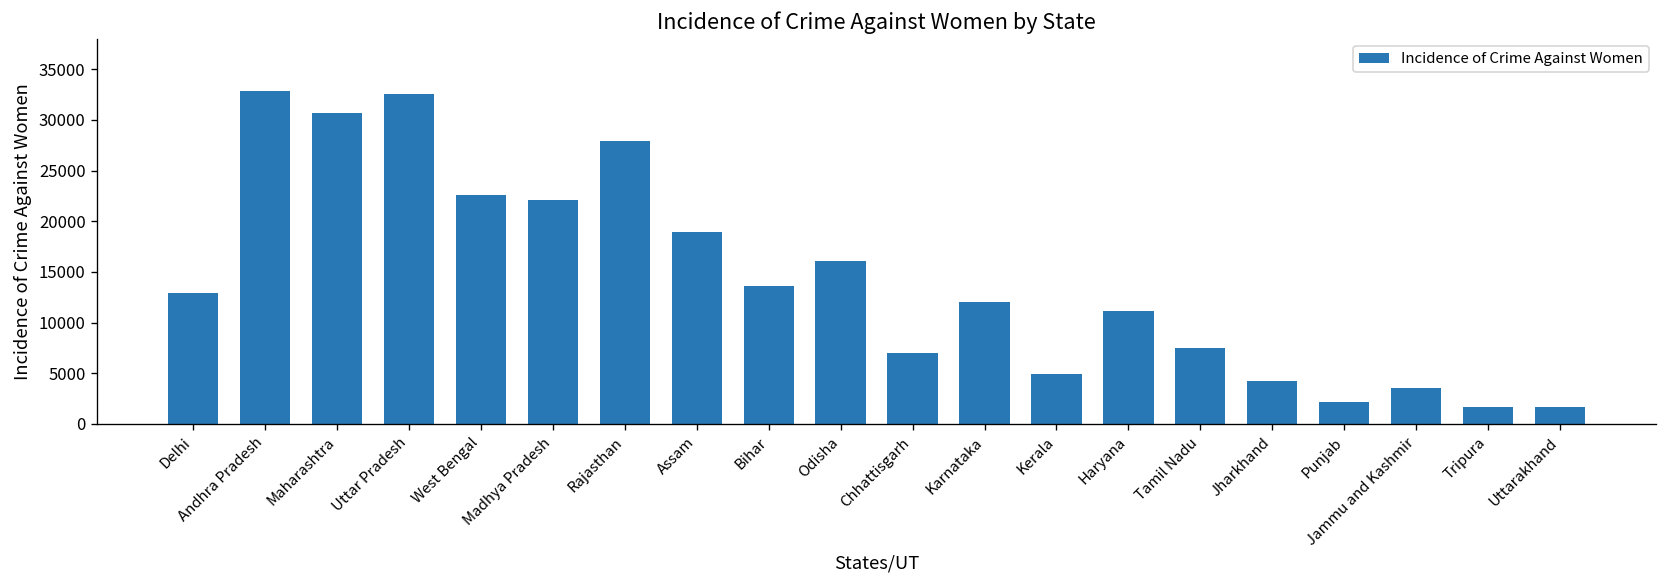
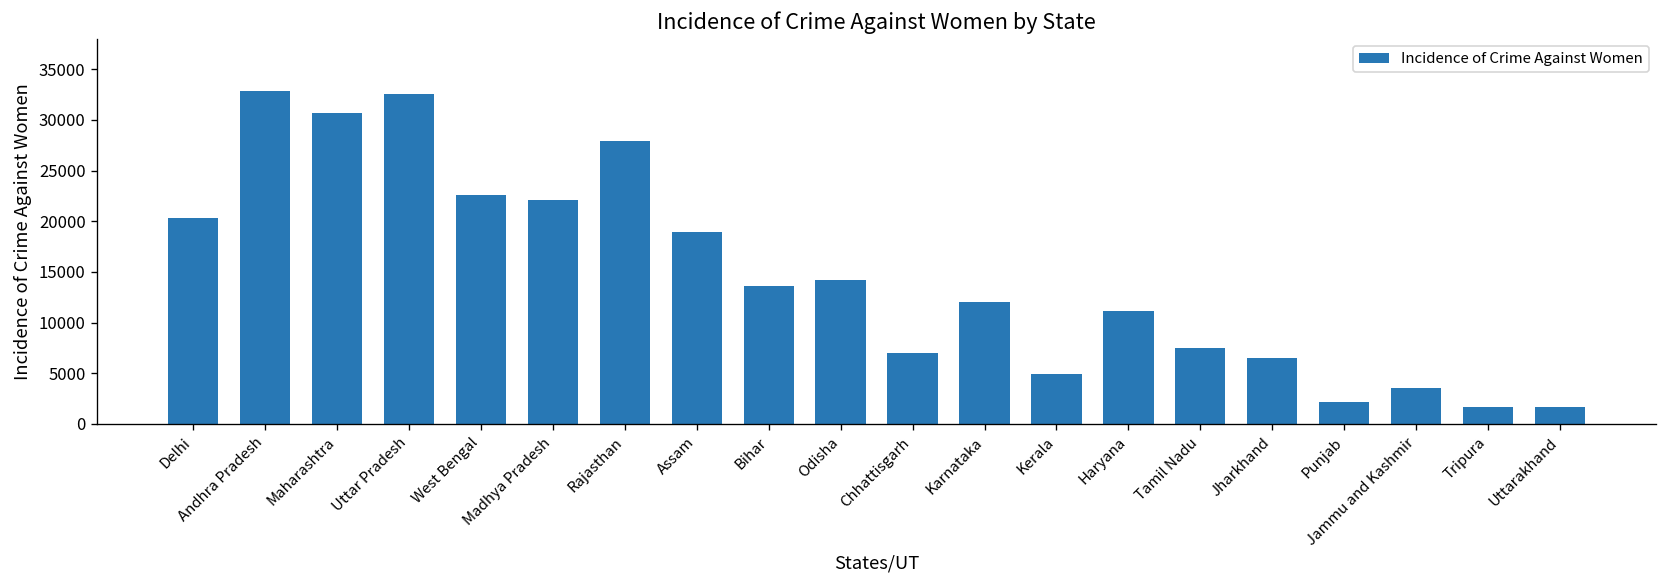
  {
-   "Delhi": 13000,
+   "Delhi": 20000,
    "Andhra Pradesh": 33000,
    "Maharashtra": 31000,
    "Uttar Pradesh": 33000,
    "West Bengal": 23000,
    "Madhya Pradesh": 22000,
    "Rajasthan": 28000,
    "Assam": 19000,
    "Bihar": 14000,
-   "Odisha": 16000,
+   "Odisha": 14000,
    "Chhattisgarh": 7000,
    "Karnataka": 12000,
    "Kerala": 5000,
    "Haryana": 11000,
    "Tamil Nadu": 7000,
-   "Jharkhand": 4000,
+   "Jharkhand": 7000,
    "Punjab": 2000,
    "Jammu and Kashmir": 4000,
    "Tripura": 2000,
    "Uttarakhand": 2000
  }
